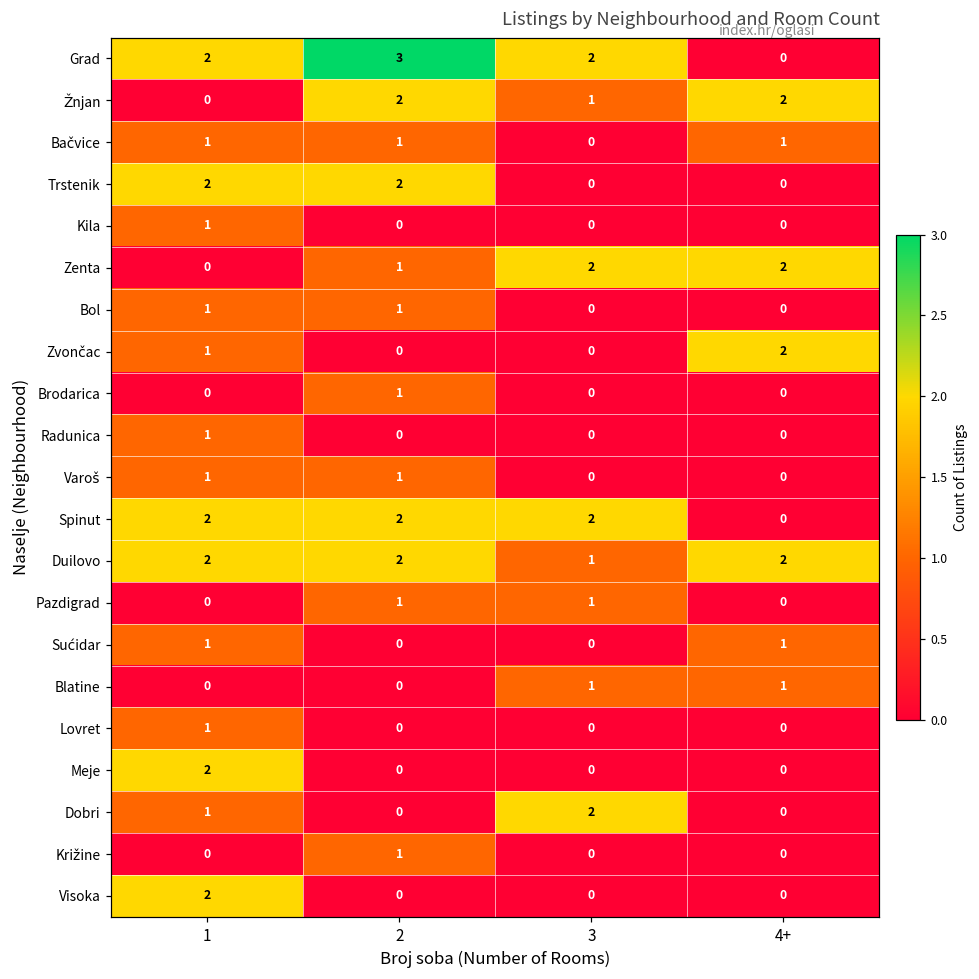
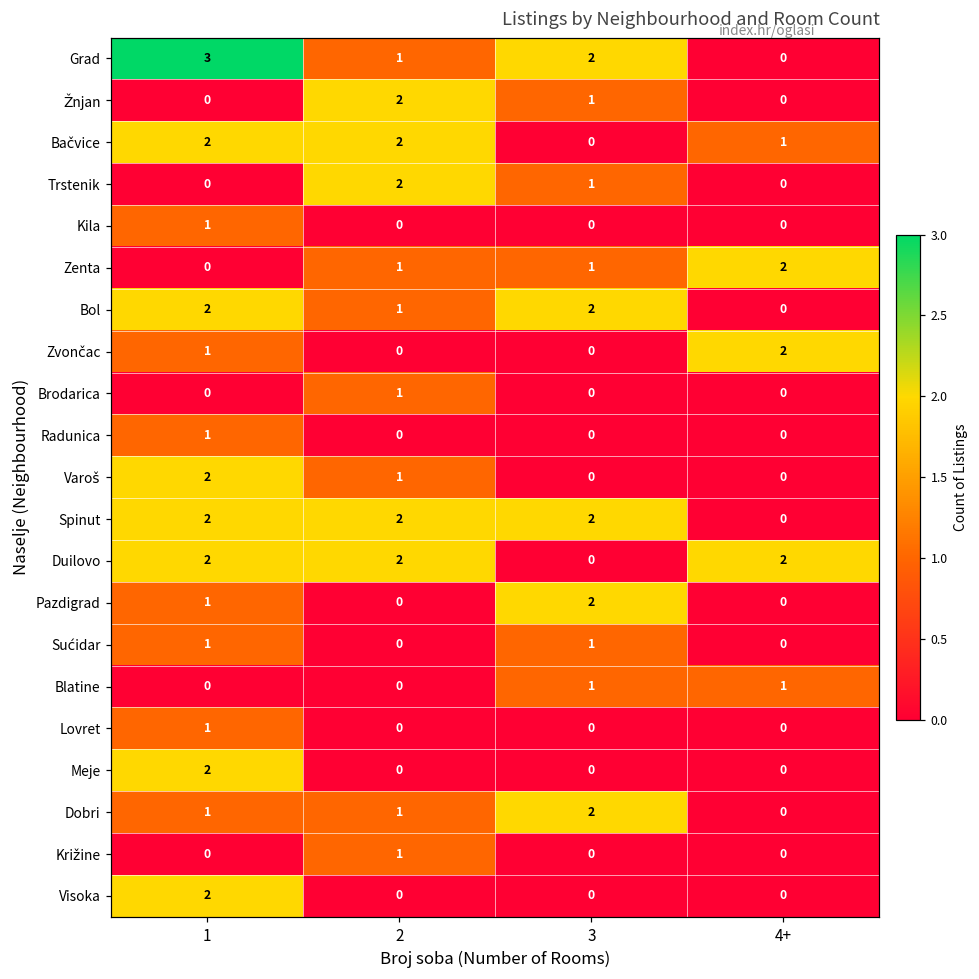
  {
    "Grad": {
-     "1": 2,
-     "2": 3,
+     "1": 3,
+     "2": 1,
      "3": 2,
      "4+": 0
    },
    "Žnjan": {
      "1": 0,
      "2": 2,
      "3": 1,
-     "4+": 2
+     "4+": 0
    },
    "Bačvice": {
-     "1": 1,
-     "2": 1,
+     "1": 2,
+     "2": 2,
      "3": 0,
      "4+": 1
    },
    "Trstenik": {
-     "1": 2,
+     "1": 0,
      "2": 2,
-     "3": 0,
+     "3": 1,
      "4+": 0
    },
    "Kila": {
      "1": 1,
      "2": 0,
      "3": 0,
      "4+": 0
    },
    "Zenta": {
      "1": 0,
      "2": 1,
-     "3": 2,
+     "3": 1,
      "4+": 2
    },
    "Bol": {
-     "1": 1,
+     "1": 2,
      "2": 1,
-     "3": 0,
+     "3": 2,
      "4+": 0
    },
    "Zvončac": {
      "1": 1,
      "2": 0,
      "3": 0,
      "4+": 2
    },
    "Brodarica": {
      "1": 0,
      "2": 1,
      "3": 0,
      "4+": 0
    },
    "Radunica": {
      "1": 1,
      "2": 0,
      "3": 0,
      "4+": 0
    },
    "Varoš": {
-     "1": 1,
+     "1": 2,
      "2": 1,
      "3": 0,
      "4+": 0
    },
    "Spinut": {
      "1": 2,
      "2": 2,
      "3": 2,
      "4+": 0
    },
    "Duilovo": {
      "1": 2,
      "2": 2,
-     "3": 1,
+     "3": 0,
      "4+": 2
    },
    "Pazdigrad": {
-     "1": 0,
-     "2": 1,
-     "3": 1,
+     "1": 1,
+     "2": 0,
+     "3": 2,
      "4+": 0
    },
    "Sućidar": {
      "1": 1,
      "2": 0,
-     "3": 0,
-     "4+": 1
+     "3": 1,
+     "4+": 0
    },
    "Blatine": {
      "1": 0,
      "2": 0,
      "3": 1,
      "4+": 1
    },
    "Lovret": {
      "1": 1,
      "2": 0,
      "3": 0,
      "4+": 0
    },
    "Meje": {
      "1": 2,
      "2": 0,
      "3": 0,
      "4+": 0
    },
    "Dobri": {
      "1": 1,
-     "2": 0,
+     "2": 1,
      "3": 2,
      "4+": 0
    },
    "Križine": {
      "1": 0,
      "2": 1,
      "3": 0,
      "4+": 0
    },
    "Visoka": {
      "1": 2,
      "2": 0,
      "3": 0,
      "4+": 0
    }
  }
